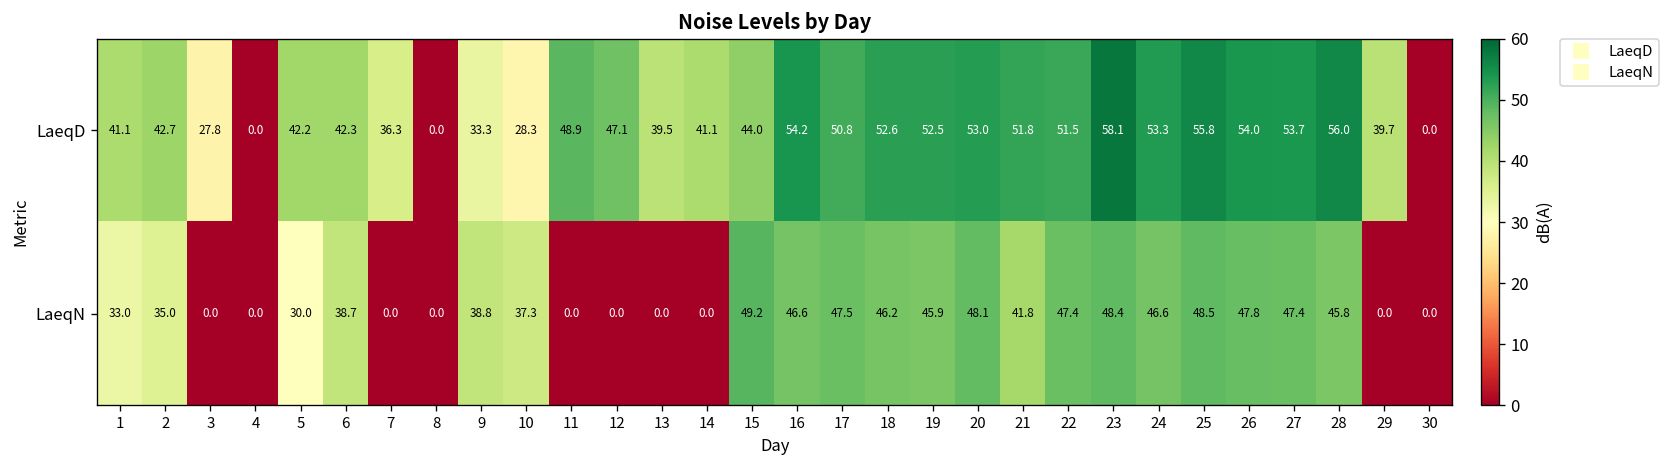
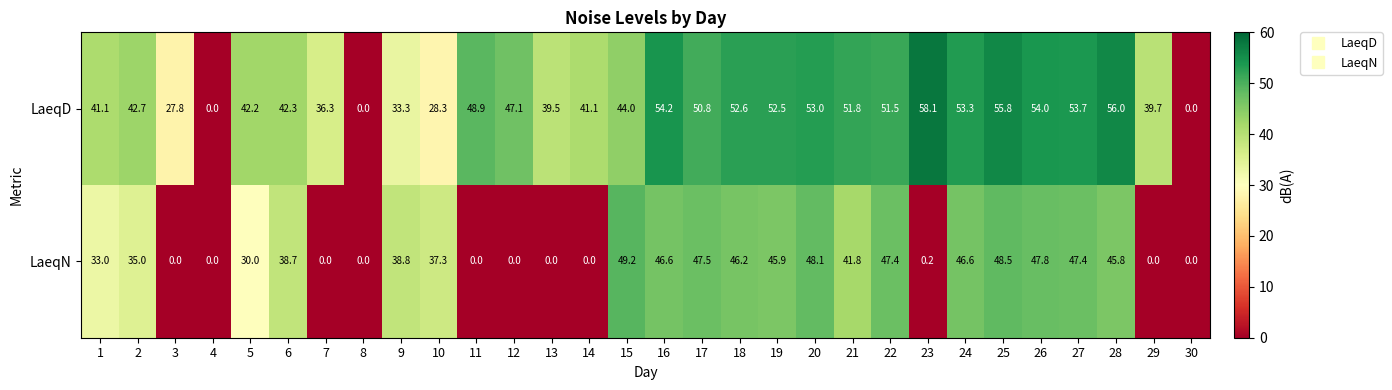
  {
    "LaeqD": {
      "1": 41.1,
      "2": 42.7,
      "3": 27.8,
      "4": 0.0,
      "5": 42.2,
      "6": 42.3,
      "7": 36.3,
      "8": 0.0,
      "9": 33.3,
      "10": 28.3,
      "11": 48.9,
      "12": 47.1,
      "13": 39.5,
      "14": 41.1,
      "15": 44.0,
      "16": 54.2,
      "17": 50.8,
      "18": 52.6,
      "19": 52.5,
      "20": 53.0,
      "21": 51.8,
      "22": 51.5,
      "23": 58.1,
      "24": 53.3,
      "25": 55.8,
      "26": 54.0,
      "27": 53.7,
      "28": 56.0,
      "29": 39.7,
      "30": 0.0
    },
    "LaeqN": {
      "1": 33.0,
      "2": 35.0,
      "3": 0.0,
      "4": 0.0,
      "5": 30.0,
      "6": 38.7,
      "7": 0.0,
      "8": 0.0,
      "9": 38.8,
      "10": 37.3,
      "11": 0.0,
      "12": 0.0,
      "13": 0.0,
      "14": 0.0,
      "15": 49.2,
      "16": 46.6,
      "17": 47.5,
      "18": 46.2,
      "19": 45.9,
      "20": 48.1,
      "21": 41.8,
      "22": 47.4,
-     "23": 48.4,
+     "23": 0.2,
      "24": 46.6,
      "25": 48.5,
      "26": 47.8,
      "27": 47.4,
      "28": 45.8,
      "29": 0.0,
      "30": 0.0
    }
  }
